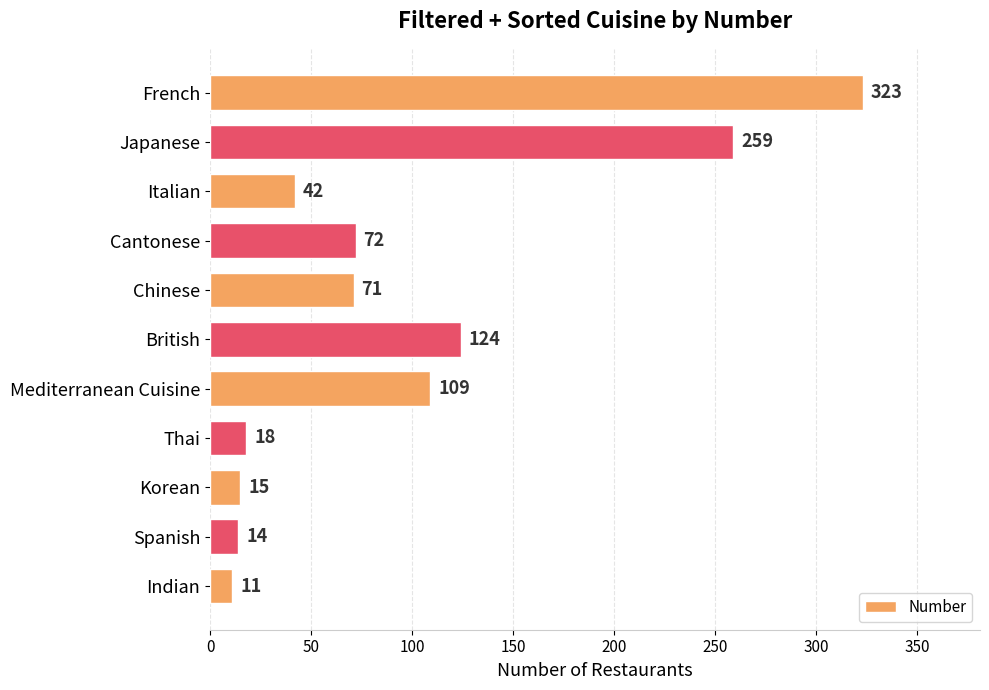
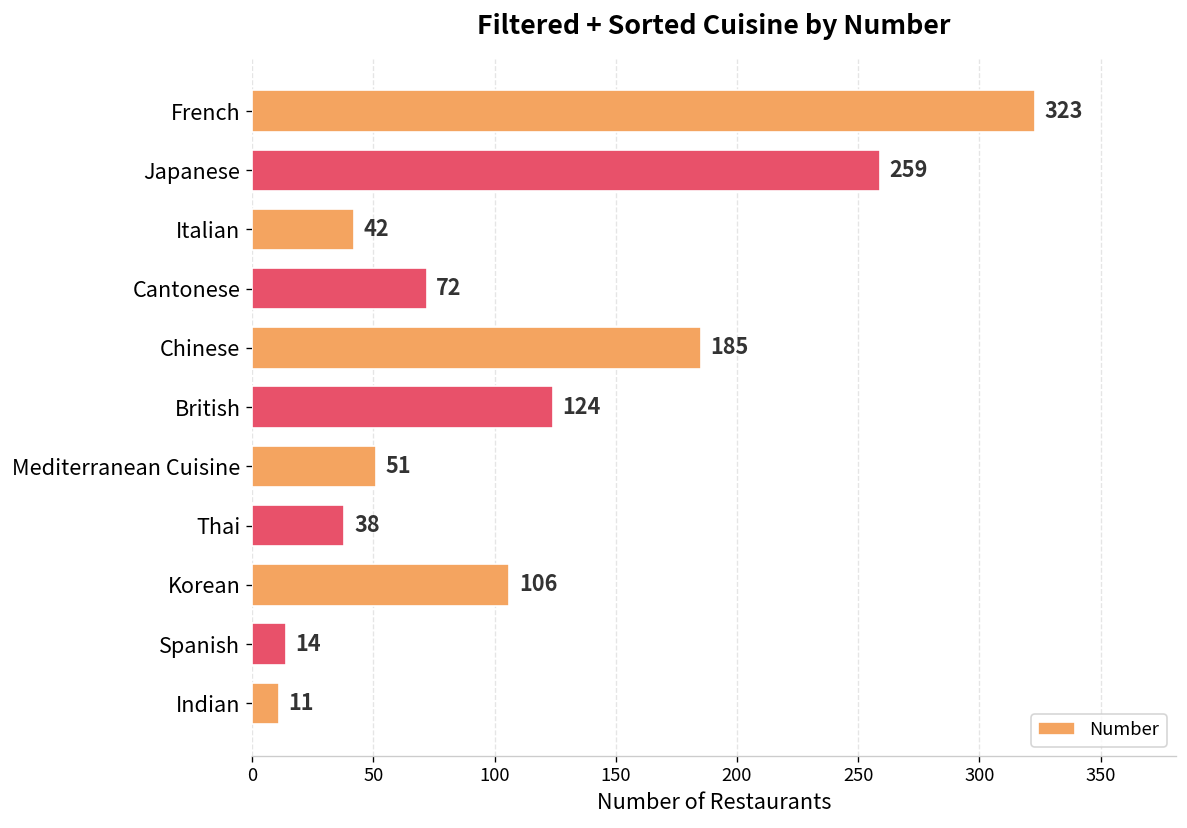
  {
    "French": 323,
    "Japanese": 259,
    "Italian": 42,
    "Cantonese": 72,
-   "Chinese": 71,
+   "Chinese": 185,
    "British": 124,
-   "Mediterranean Cuisine": 109,
-   "Thai": 18,
-   "Korean": 15,
+   "Mediterranean Cuisine": 51,
+   "Thai": 38,
+   "Korean": 106,
    "Spanish": 14,
    "Indian": 11
  }
